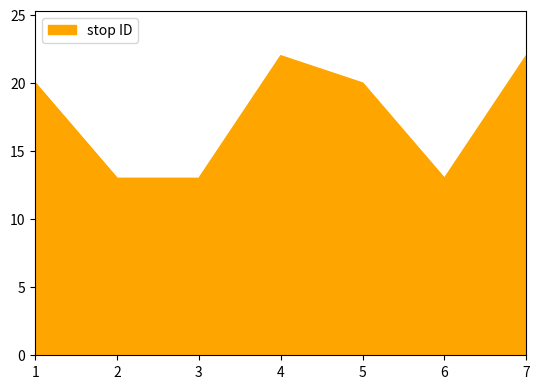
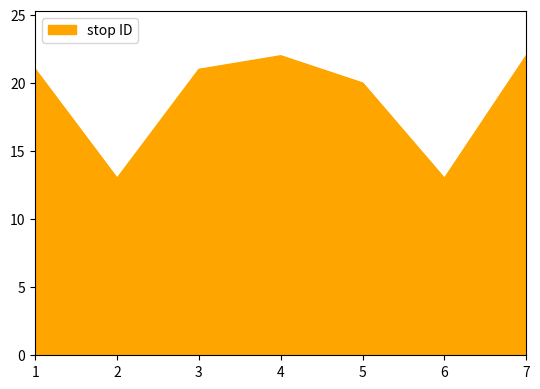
  {
-   "1": 20,
+   "1": 21,
    "2": 13,
-   "3": 13,
+   "3": 21,
    "4": 22,
    "5": 20,
    "6": 13,
    "7": 22
  }
